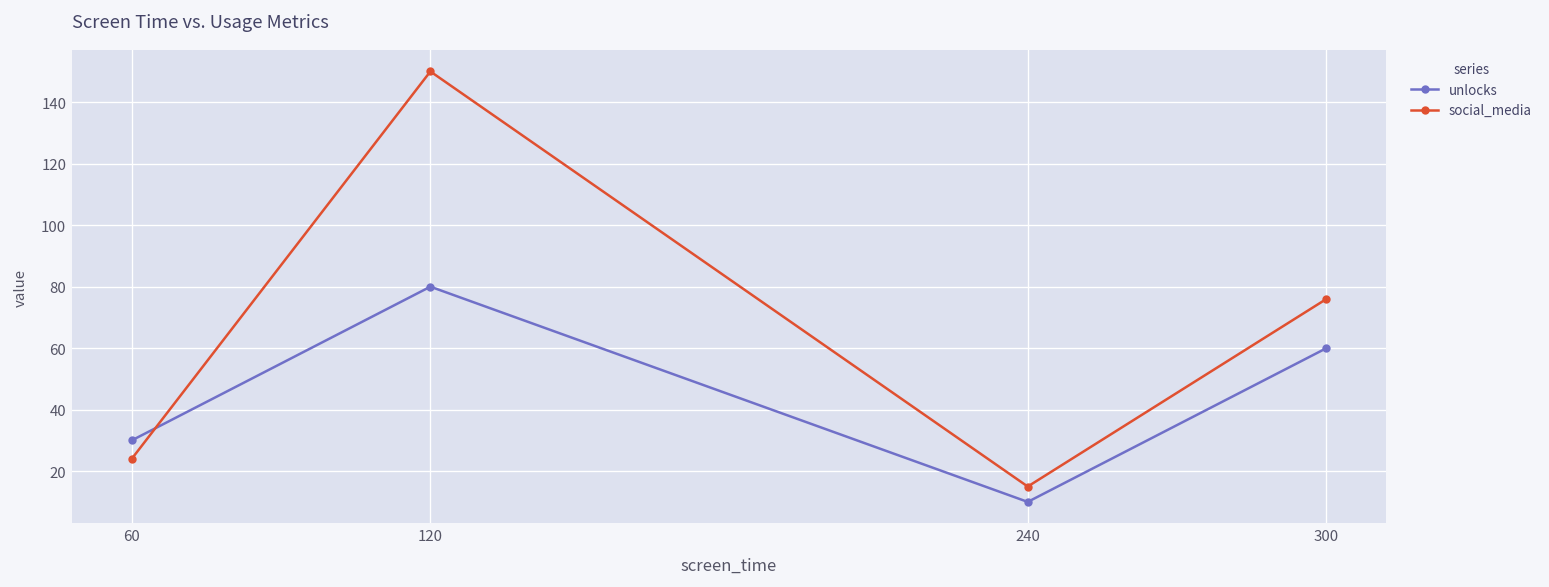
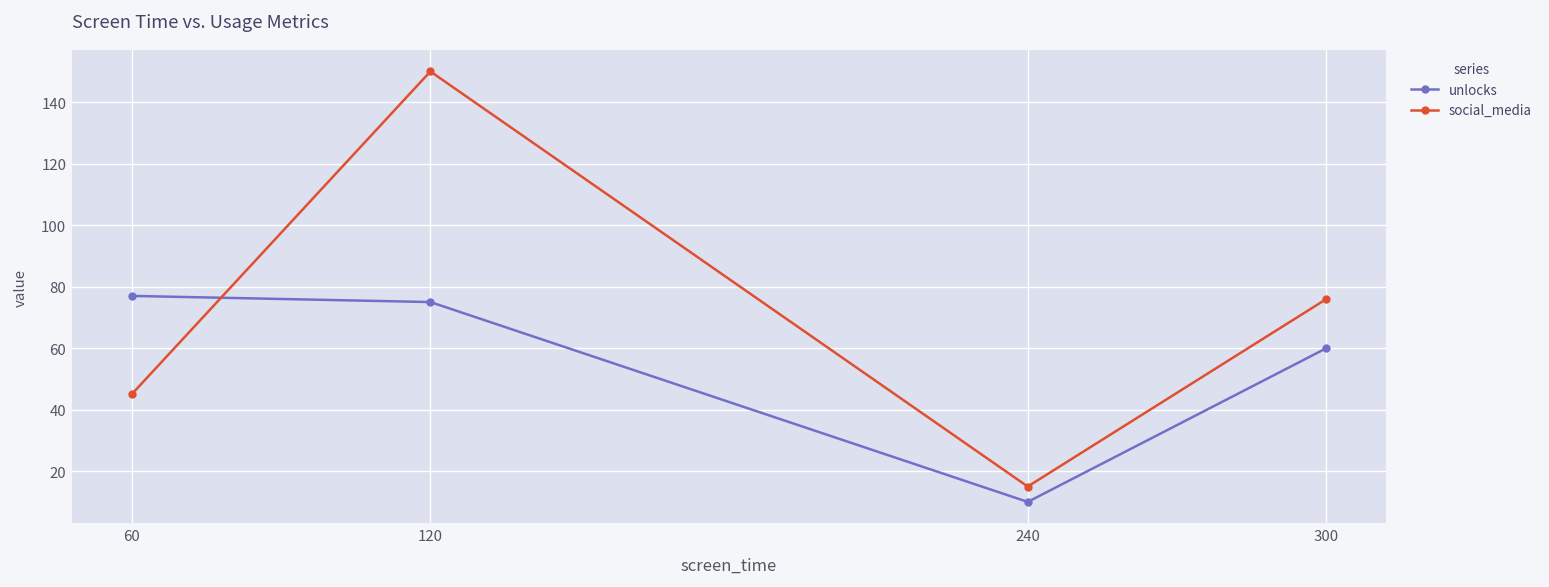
  {
    "unlocks": {
-     "60": 30,
-     "120": 80,
+     "60": 77,
+     "120": 75,
      "240": 10,
      "300": 60
    },
    "social_media": {
-     "60": 24,
+     "60": 45,
      "120": 150,
      "240": 15,
      "300": 76
    }
  }
